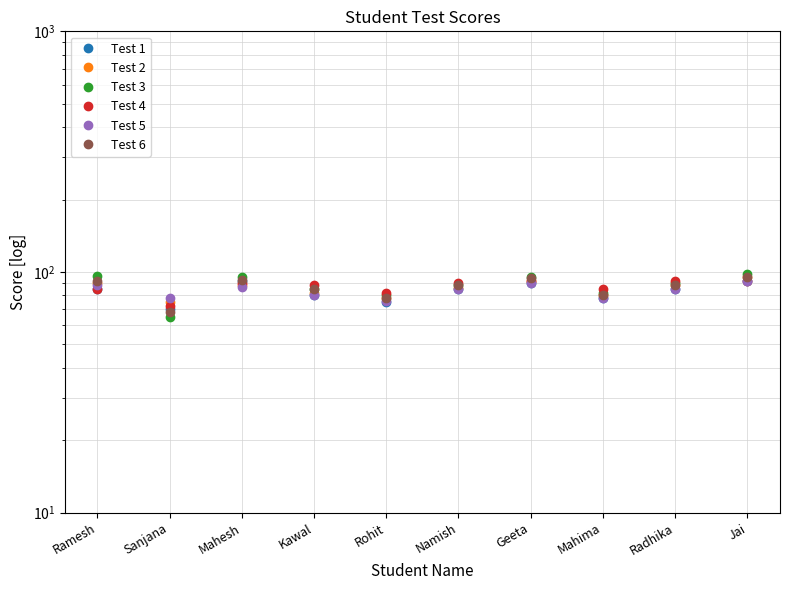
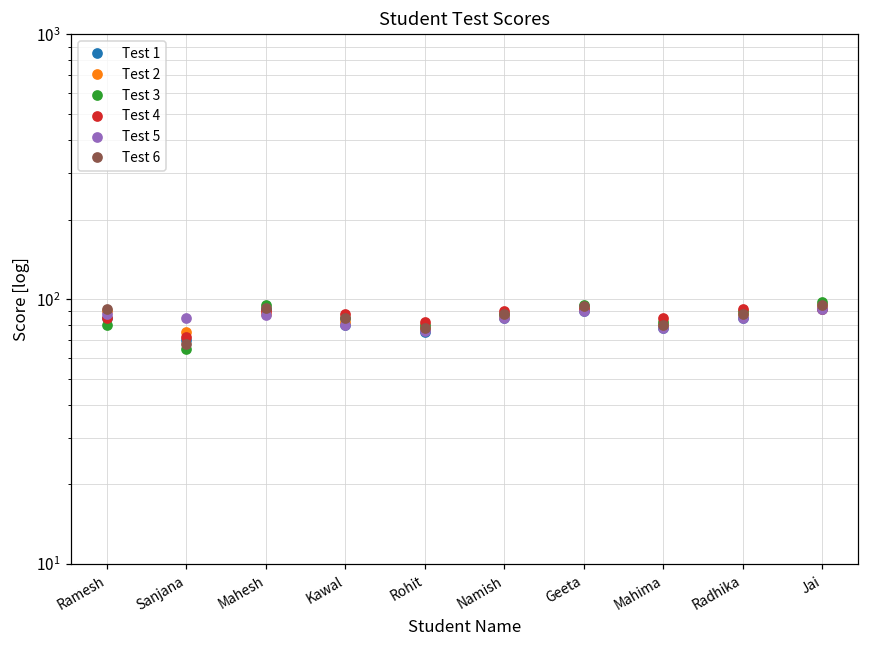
  {
    "Test 1": {
      "Sanjana": 70
    },
    "Test 2": {
      "Sanjana": 75
    },
    "Test 3": {
-     "Ramesh": 96,
+     "Ramesh": 80,
      "Sanjana": 65,
      "Jai": 98
    },
    "Test 4": {
      "Sanjana": 72,
      "Kawal": 88,
      "Mahima": 85
    },
    "Test 5": {
-     "Sanjana": 78
+     "Sanjana": 85
    },
    "Test 6": {
      "Sanjana": 68
    }
  }
